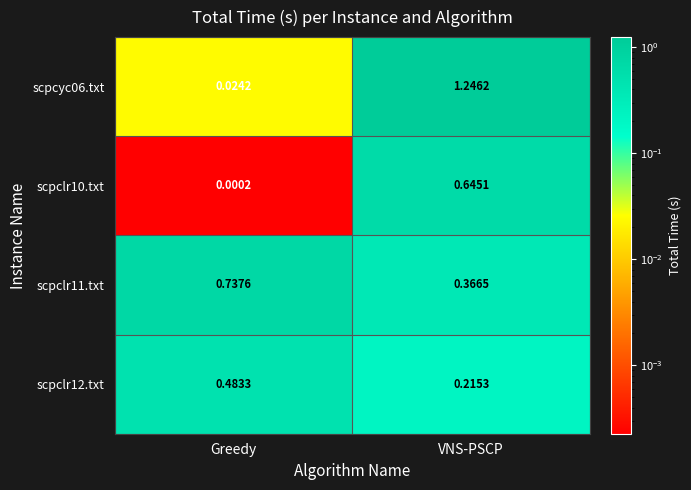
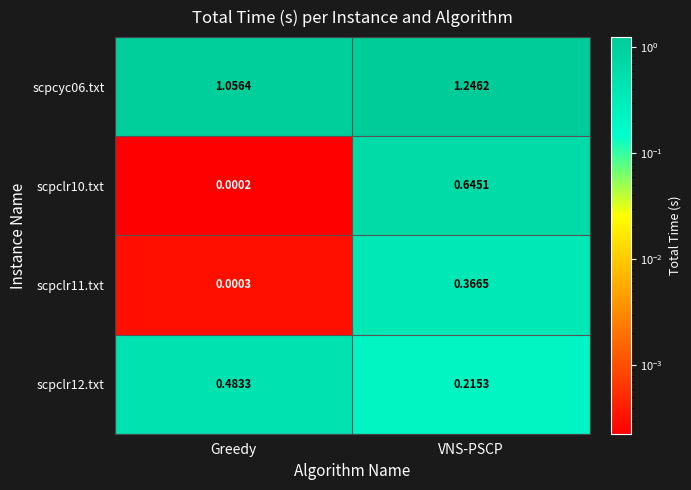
  {
    "scpcyc06.txt": {
-     "Greedy": 0.0242,
+     "Greedy": 1.0564,
      "VNS-PSCP": 1.2462
    },
    "scpclr10.txt": {
      "Greedy": 0.0002,
      "VNS-PSCP": 0.6451
    },
    "scpclr11.txt": {
-     "Greedy": 0.7376,
+     "Greedy": 0.0003,
      "VNS-PSCP": 0.3665
    },
    "scpclr12.txt": {
      "Greedy": 0.4833,
      "VNS-PSCP": 0.2153
    }
  }
